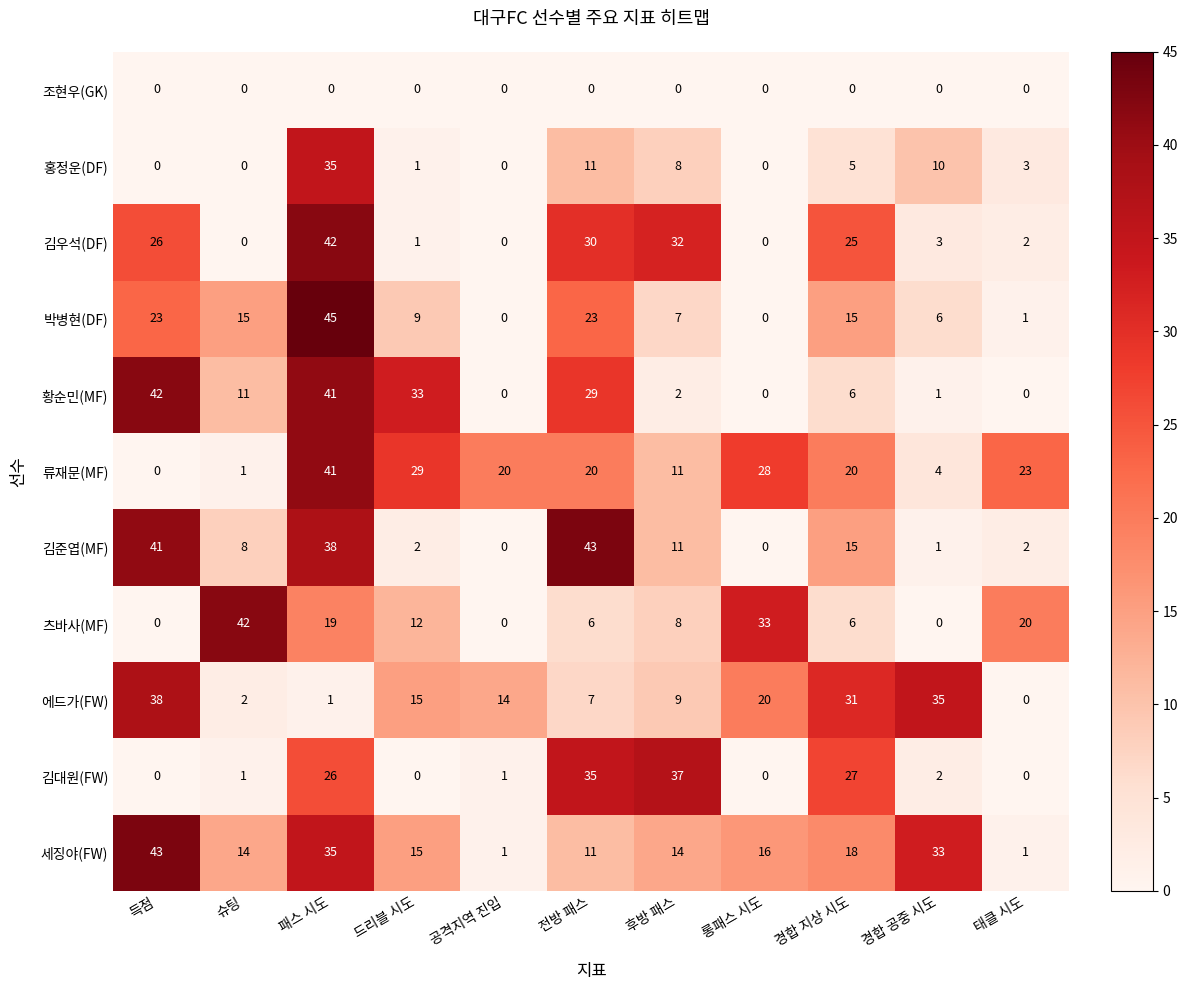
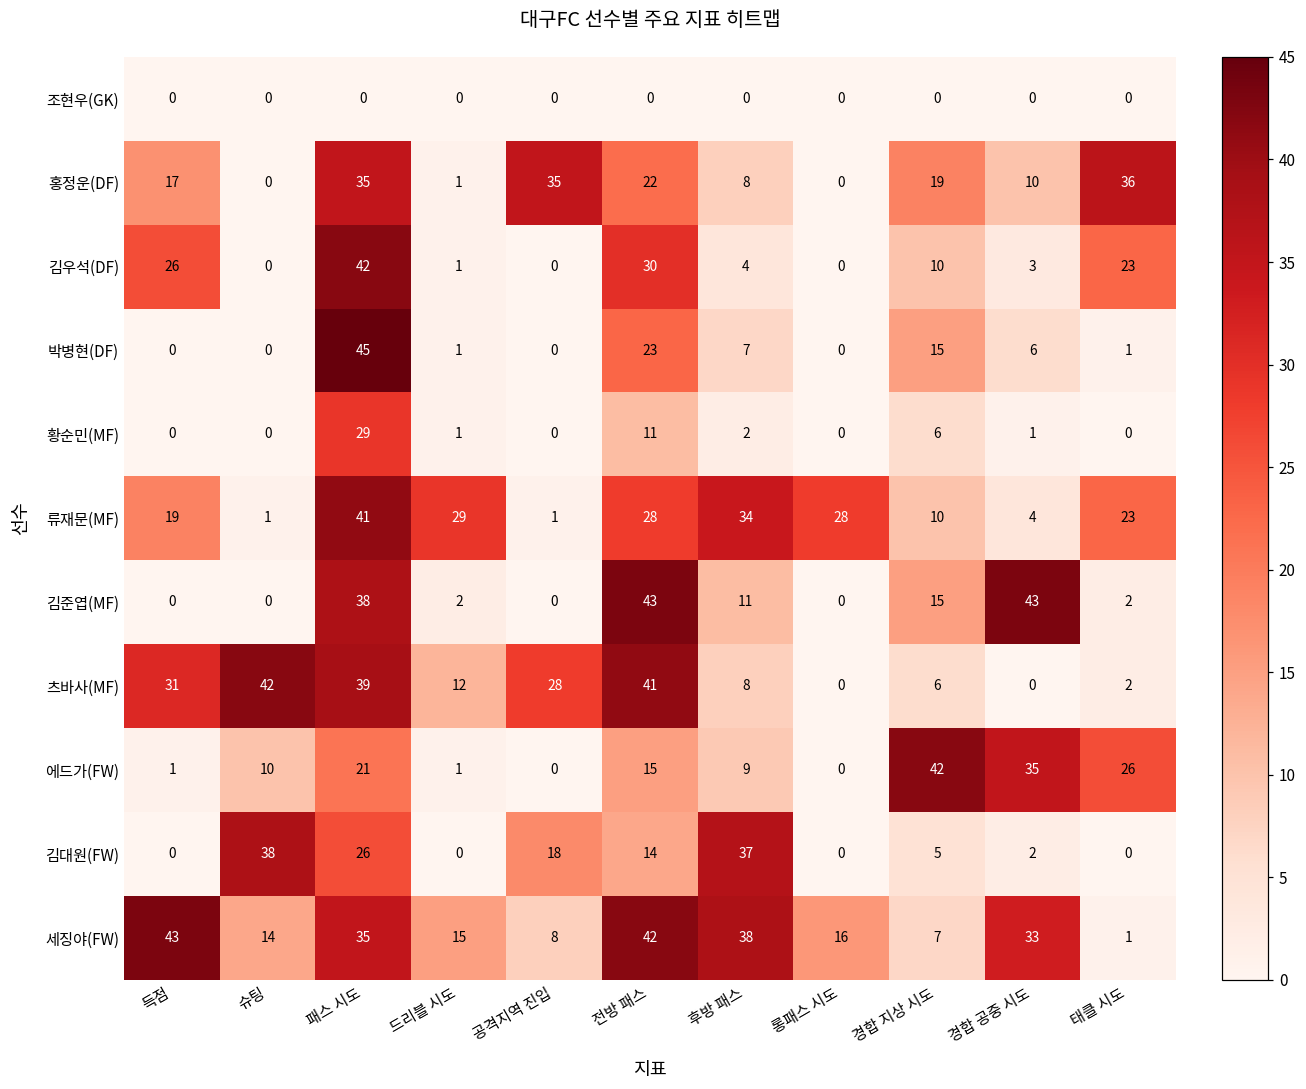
  {
    "조현우(GK)": {
      "득점": 0,
      "슈팅": 0,
      "패스 시도": 0,
      "드리블 시도": 0,
      "공격지역 진입": 0,
      "전방 패스": 0,
      "후방 패스": 0,
      "롱패스 시도": 0,
      "경합 지상 시도": 0,
      "경합 공중 시도": 0,
      "태클 시도": 0
    },
    "홍정운(DF)": {
-     "득점": 0,
+     "득점": 17,
      "슈팅": 0,
      "패스 시도": 35,
      "드리블 시도": 1,
-     "공격지역 진입": 0,
-     "전방 패스": 11,
+     "공격지역 진입": 35,
+     "전방 패스": 22,
      "후방 패스": 8,
      "롱패스 시도": 0,
-     "경합 지상 시도": 5,
+     "경합 지상 시도": 19,
      "경합 공중 시도": 10,
-     "태클 시도": 3
+     "태클 시도": 36
    },
    "김우석(DF)": {
      "득점": 26,
      "슈팅": 0,
      "패스 시도": 42,
      "드리블 시도": 1,
      "공격지역 진입": 0,
      "전방 패스": 30,
-     "후방 패스": 32,
+     "후방 패스": 4,
      "롱패스 시도": 0,
-     "경합 지상 시도": 25,
+     "경합 지상 시도": 10,
      "경합 공중 시도": 3,
-     "태클 시도": 2
+     "태클 시도": 23
    },
    "박병현(DF)": {
-     "득점": 23,
-     "슈팅": 15,
+     "득점": 0,
+     "슈팅": 0,
      "패스 시도": 45,
-     "드리블 시도": 9,
+     "드리블 시도": 1,
      "공격지역 진입": 0,
      "전방 패스": 23,
      "후방 패스": 7,
      "롱패스 시도": 0,
      "경합 지상 시도": 15,
      "경합 공중 시도": 6,
      "태클 시도": 1
    },
    "황순민(MF)": {
-     "득점": 42,
-     "슈팅": 11,
-     "패스 시도": 41,
-     "드리블 시도": 33,
+     "득점": 0,
+     "슈팅": 0,
+     "패스 시도": 29,
+     "드리블 시도": 1,
      "공격지역 진입": 0,
-     "전방 패스": 29,
+     "전방 패스": 11,
      "후방 패스": 2,
      "롱패스 시도": 0,
      "경합 지상 시도": 6,
      "경합 공중 시도": 1,
      "태클 시도": 0
    },
    "류재문(MF)": {
-     "득점": 0,
+     "득점": 19,
      "슈팅": 1,
      "패스 시도": 41,
      "드리블 시도": 29,
-     "공격지역 진입": 20,
-     "전방 패스": 20,
-     "후방 패스": 11,
+     "공격지역 진입": 1,
+     "전방 패스": 28,
+     "후방 패스": 34,
      "롱패스 시도": 28,
-     "경합 지상 시도": 20,
+     "경합 지상 시도": 10,
      "경합 공중 시도": 4,
      "태클 시도": 23
    },
    "김준엽(MF)": {
-     "득점": 41,
-     "슈팅": 8,
+     "득점": 0,
+     "슈팅": 0,
      "패스 시도": 38,
      "드리블 시도": 2,
      "공격지역 진입": 0,
      "전방 패스": 43,
      "후방 패스": 11,
      "롱패스 시도": 0,
      "경합 지상 시도": 15,
-     "경합 공중 시도": 1,
+     "경합 공중 시도": 43,
      "태클 시도": 2
    },
    "츠바사(MF)": {
-     "득점": 0,
+     "득점": 31,
      "슈팅": 42,
-     "패스 시도": 19,
+     "패스 시도": 39,
      "드리블 시도": 12,
-     "공격지역 진입": 0,
-     "전방 패스": 6,
+     "공격지역 진입": 28,
+     "전방 패스": 41,
      "후방 패스": 8,
-     "롱패스 시도": 33,
+     "롱패스 시도": 0,
      "경합 지상 시도": 6,
      "경합 공중 시도": 0,
-     "태클 시도": 20
+     "태클 시도": 2
    },
    "에드가(FW)": {
-     "득점": 38,
-     "슈팅": 2,
-     "패스 시도": 1,
-     "드리블 시도": 15,
-     "공격지역 진입": 14,
-     "전방 패스": 7,
+     "득점": 1,
+     "슈팅": 10,
+     "패스 시도": 21,
+     "드리블 시도": 1,
+     "공격지역 진입": 0,
+     "전방 패스": 15,
      "후방 패스": 9,
-     "롱패스 시도": 20,
-     "경합 지상 시도": 31,
+     "롱패스 시도": 0,
+     "경합 지상 시도": 42,
      "경합 공중 시도": 35,
-     "태클 시도": 0
+     "태클 시도": 26
    },
    "김대원(FW)": {
      "득점": 0,
-     "슈팅": 1,
+     "슈팅": 38,
      "패스 시도": 26,
      "드리블 시도": 0,
-     "공격지역 진입": 1,
-     "전방 패스": 35,
+     "공격지역 진입": 18,
+     "전방 패스": 14,
      "후방 패스": 37,
      "롱패스 시도": 0,
-     "경합 지상 시도": 27,
+     "경합 지상 시도": 5,
      "경합 공중 시도": 2,
      "태클 시도": 0
    },
    "세징야(FW)": {
      "득점": 43,
      "슈팅": 14,
      "패스 시도": 35,
      "드리블 시도": 15,
-     "공격지역 진입": 1,
-     "전방 패스": 11,
-     "후방 패스": 14,
+     "공격지역 진입": 8,
+     "전방 패스": 42,
+     "후방 패스": 38,
      "롱패스 시도": 16,
-     "경합 지상 시도": 18,
+     "경합 지상 시도": 7,
      "경합 공중 시도": 33,
      "태클 시도": 1
    }
  }
